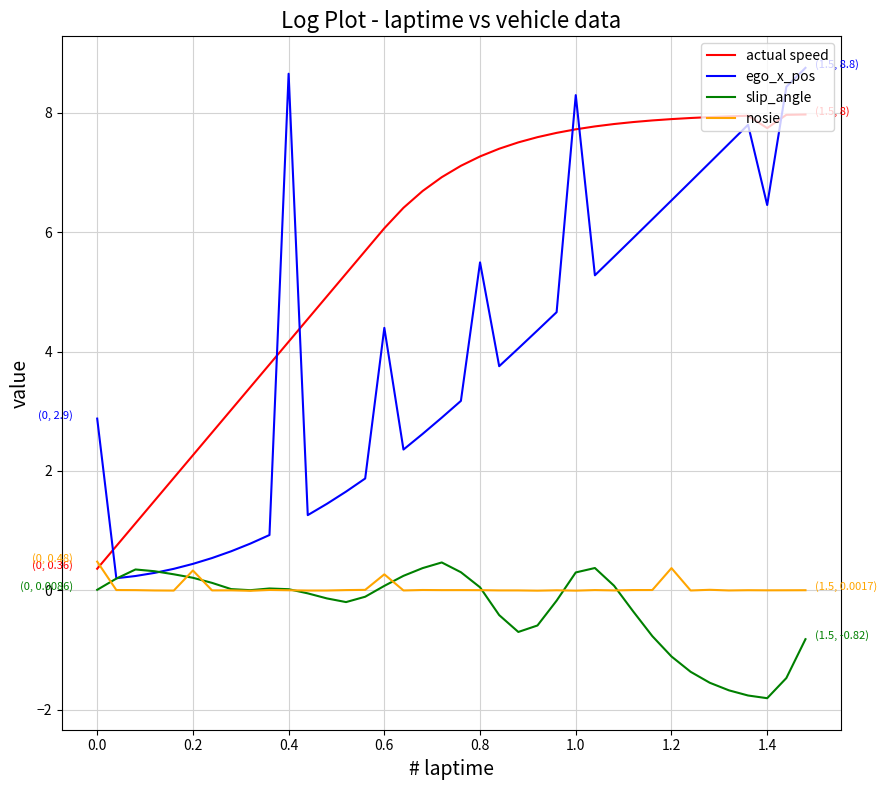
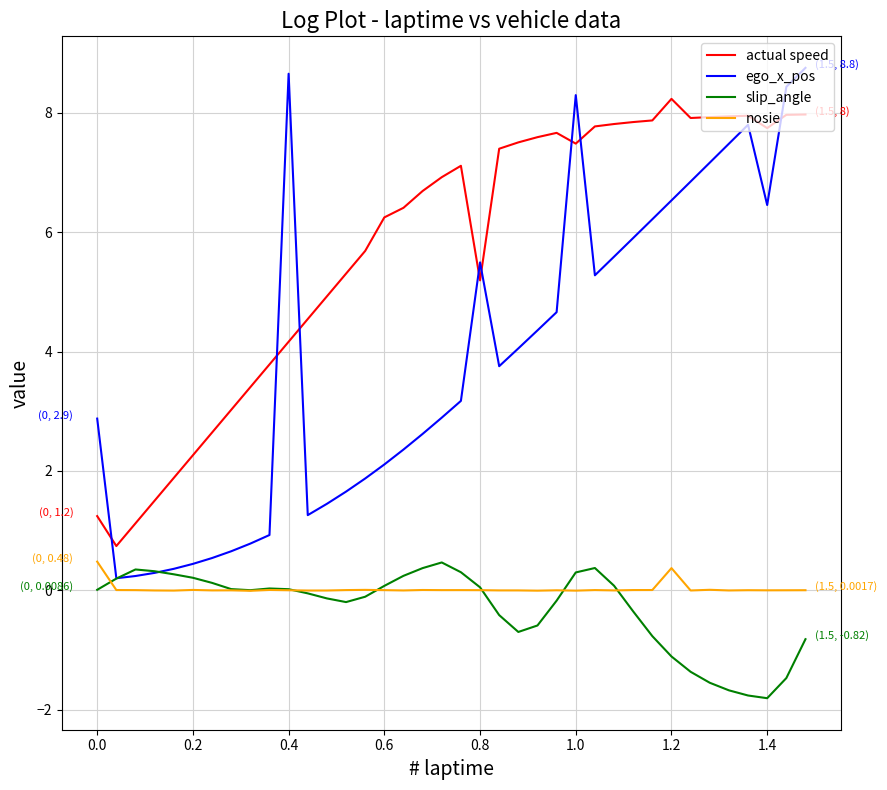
  {
    "actual speed": {
-     "0.0": "0.36",
-     "0.6": "6.1",
-     "0.8": "7.3",
-     "1.0": "7.7",
-     "1.2": "7.9"
+     "0.0": "1.2",
+     "0.6": "6.2",
+     "0.8": "5.2",
+     "1.0": "7.5",
+     "1.2": "8.2"
    },
    "ego_x_pos": {
      "0.2": "0.4",
      "0.4": "8.7",
-     "0.6": "4.4",
+     "0.6": "2.1",
      "0.8": "5.5",
      "1.0": "8.3",
      "1.2": "6.5",
      "1.4": "6.5"
    },
    "slip_angle": {
      "0.0": "(0, 0.0086)"
    },
    "nosie": {
-     "0.2": "0.3",
-     "0.6": "0.3",
+     "0.2": "0.0",
+     "0.6": "0.0",
      "0.8": "0.0",
      "1.0": "0.0",
      "1.2": "0.4",
      "1.4": "0.0"
    }
  }
